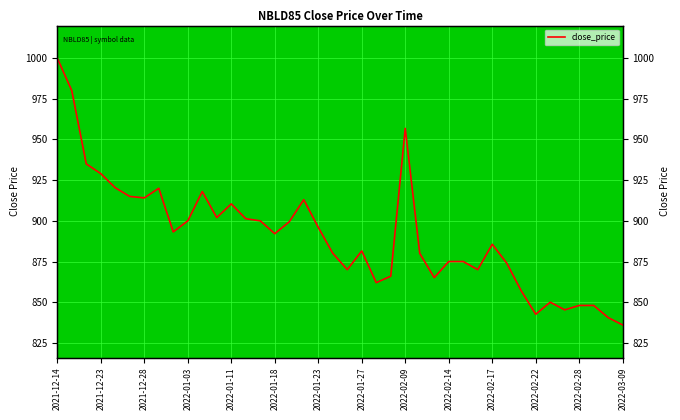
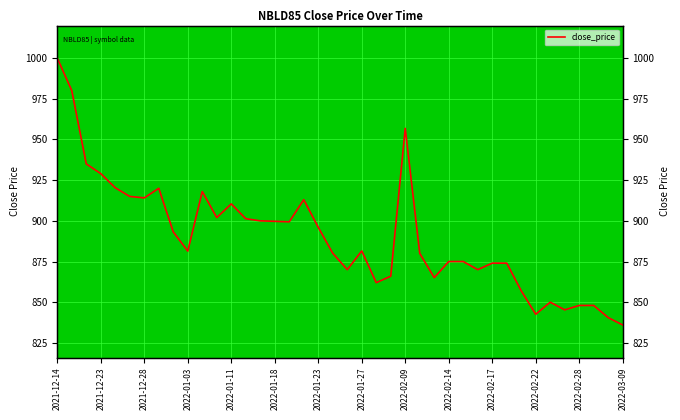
  {
    "2021-12-14": 1000,
    "2021-12-23": 929,
    "2021-12-28": 914,
-   "2022-01-03": 900,
+   "2022-01-03": 881,
    "2022-01-11": 910,
-   "2022-01-18": 892,
+   "2022-01-18": 900,
    "2022-01-23": 896,
    "2022-01-27": 882,
    "2022-02-09": 957,
    "2022-02-14": 875,
-   "2022-02-17": 886,
+   "2022-02-17": 874,
    "2022-02-22": 843,
    "2022-02-28": 848,
    "2022-03-09": 836
  }
